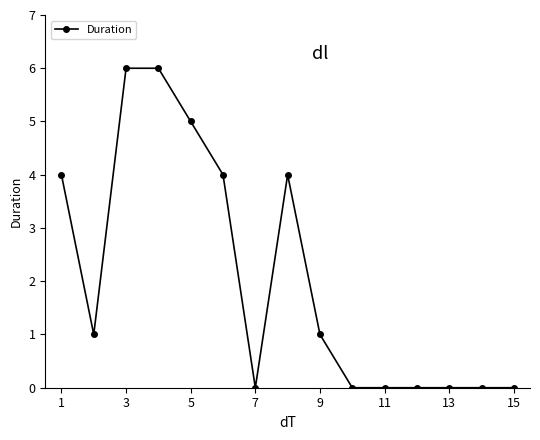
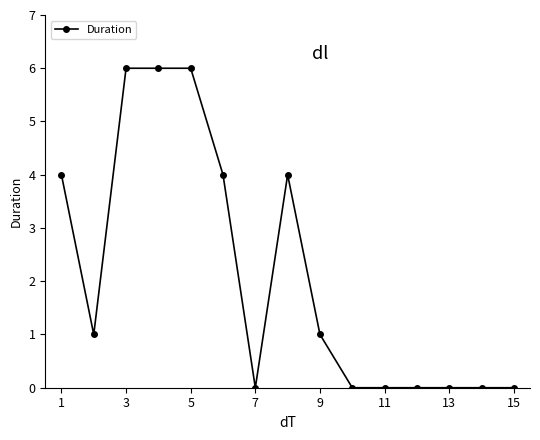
  {
    "1": 4,
    "3": 6,
-   "5": 5,
+   "5": 6,
    "7": 0,
    "9": 1,
    "11": 0,
    "13": 0,
    "15": 0
  }
